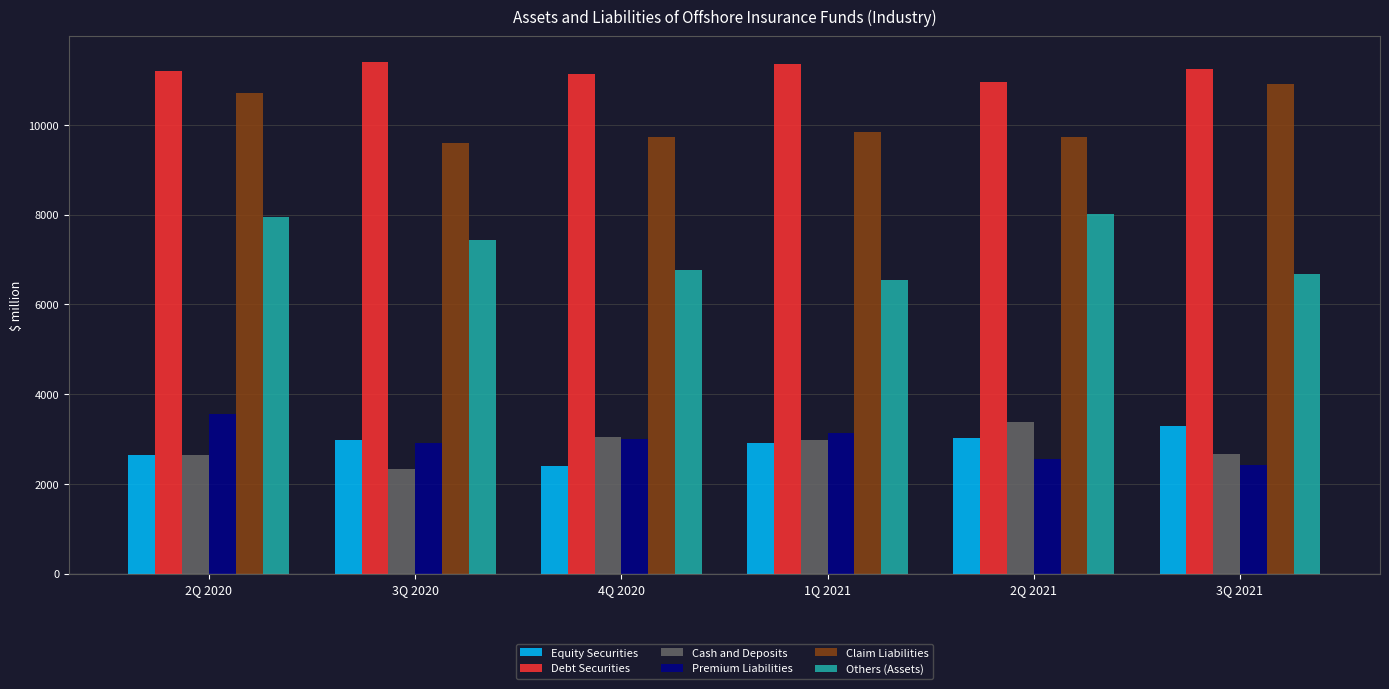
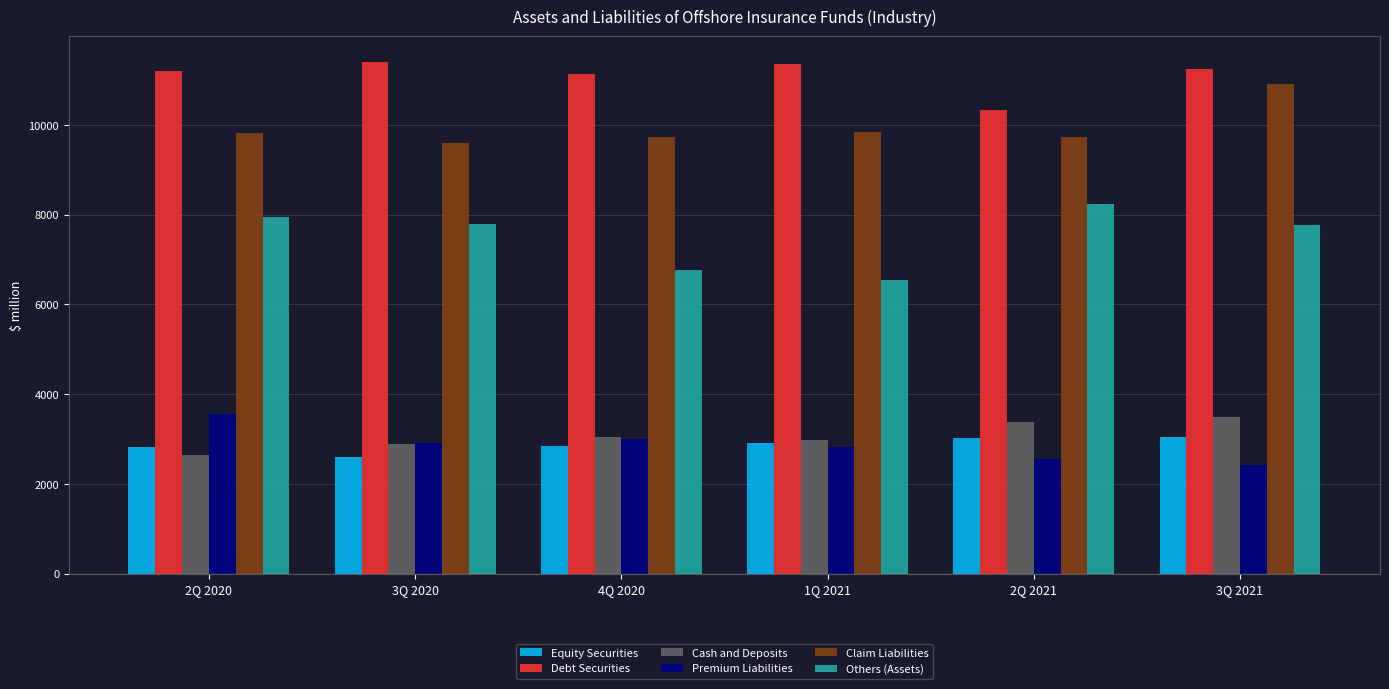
  {
    "Equity Securities": {
-     "2Q 2020": 2600,
-     "3Q 2020": 3000,
-     "4Q 2020": 2400,
+     "2Q 2020": 2800,
+     "3Q 2020": 2600,
+     "4Q 2020": 2800,
      "1Q 2021": 2900,
      "2Q 2021": 3000,
-     "3Q 2021": 3300
+     "3Q 2021": 3000
    },
    "Debt Securities": {
      "2Q 2020": 11200,
      "3Q 2020": 11400,
      "4Q 2020": 11100,
      "1Q 2021": 11400,
-     "2Q 2021": 11000,
+     "2Q 2021": 10300,
      "3Q 2021": 11200
    },
    "Cash and Deposits": {
      "2Q 2020": 2600,
-     "3Q 2020": 2300,
+     "3Q 2020": 2900,
      "4Q 2020": 3000,
      "1Q 2021": 3000,
      "2Q 2021": 3400,
-     "3Q 2021": 2700
+     "3Q 2021": 3500
    },
    "Premium Liabilities": {
      "2Q 2020": 3600,
      "3Q 2020": 2900,
      "4Q 2020": 3000,
-     "1Q 2021": 3100,
+     "1Q 2021": 2800,
      "2Q 2021": 2500,
      "3Q 2021": 2400
    },
    "Claim Liabilities": {
-     "2Q 2020": 10700,
+     "2Q 2020": 9800,
      "3Q 2020": 9600,
      "4Q 2020": 9700,
      "1Q 2021": 9800,
      "2Q 2021": 9700,
      "3Q 2021": 10900
    },
    "Others (Assets)": {
      "2Q 2020": 8000,
-     "3Q 2020": 7400,
+     "3Q 2020": 7800,
      "4Q 2020": 6800,
      "1Q 2021": 6500,
-     "2Q 2021": 8000,
-     "3Q 2021": 6700
+     "2Q 2021": 8200,
+     "3Q 2021": 7800
    }
  }
